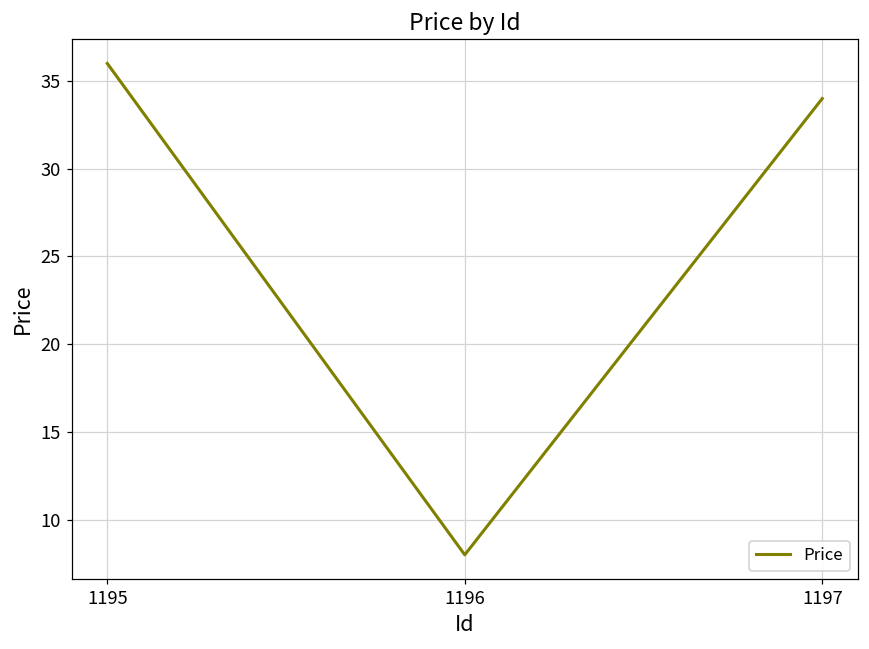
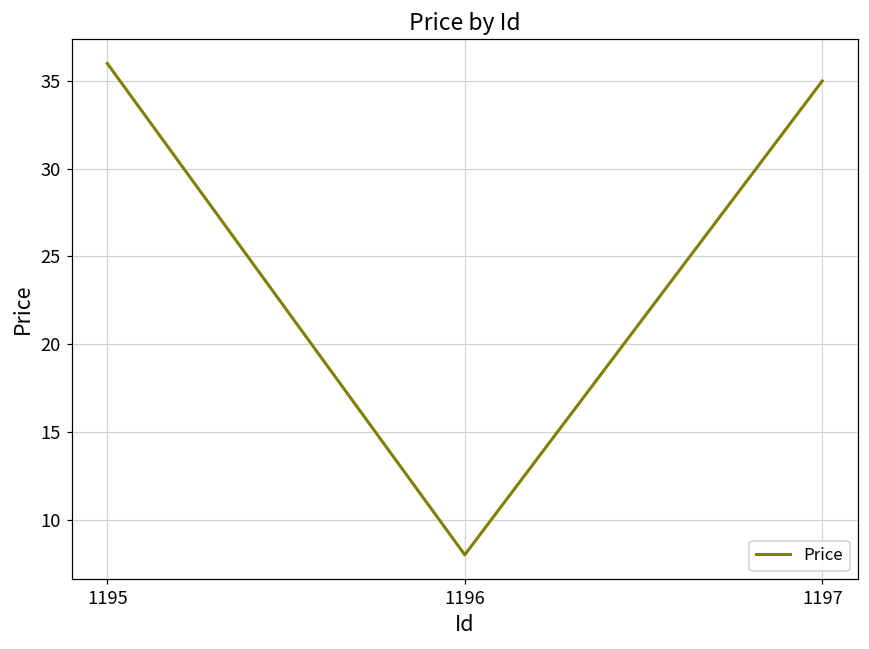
  {
    "1195": 36,
    "1196": 8,
-   "1197": 34
+   "1197": 35
  }
